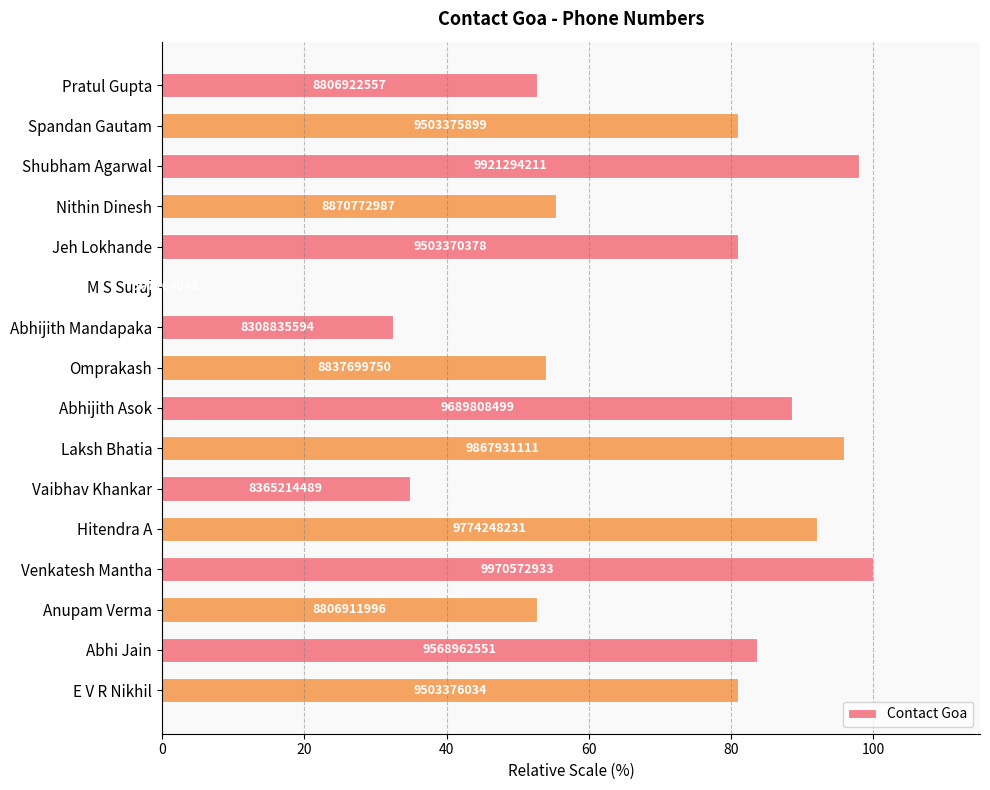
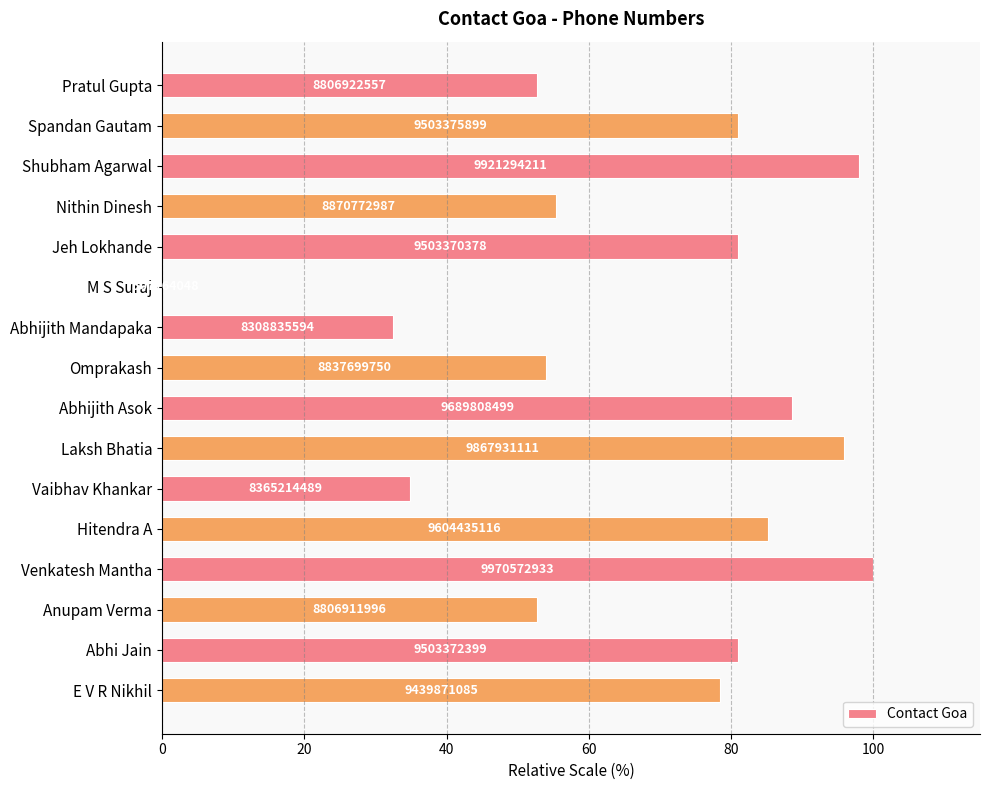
  {
-   "Hitendra A": 9774248231,
-   "Abhi Jain": 9568962551,
-   "E V R Nikhil": 9503376034
+   "Hitendra A": 9604435116,
+   "Abhi Jain": 9503372399,
+   "E V R Nikhil": 9439871085
  }
